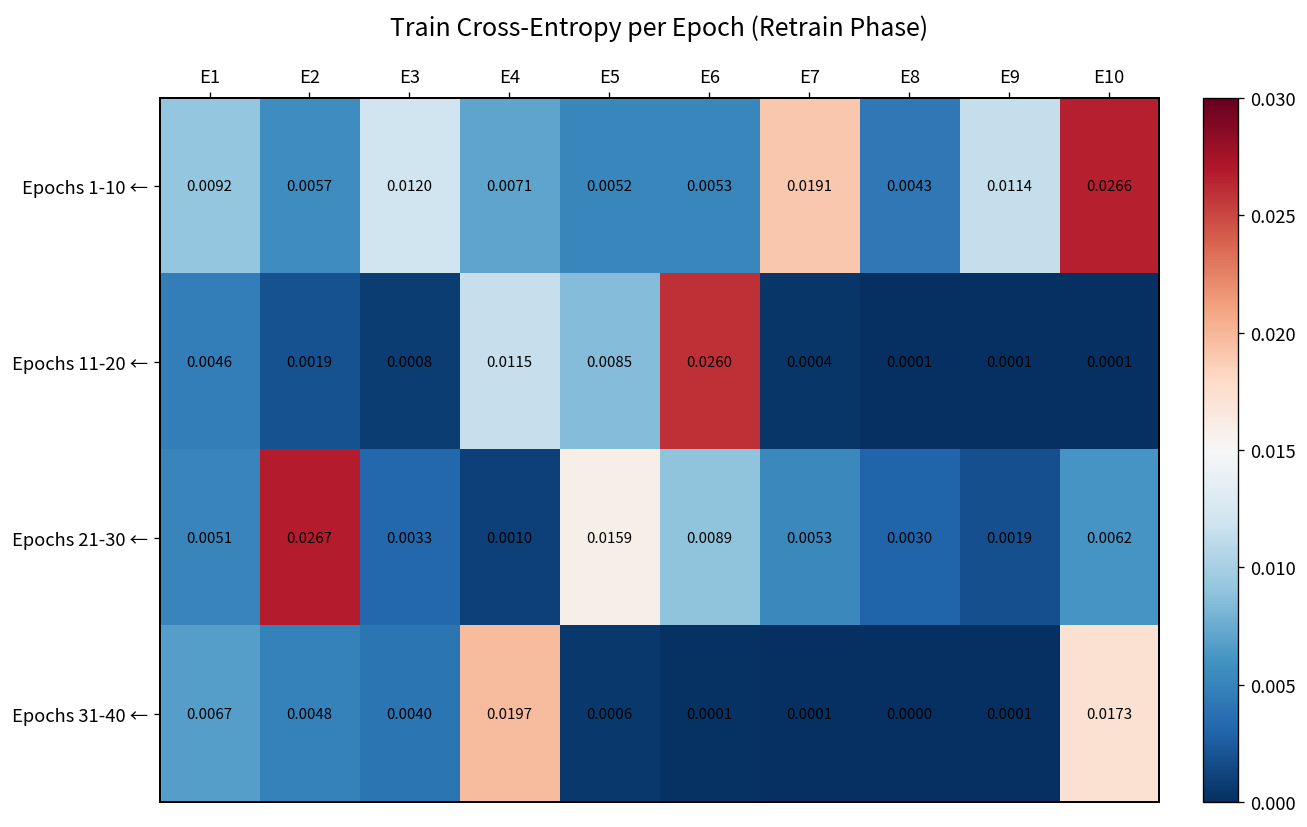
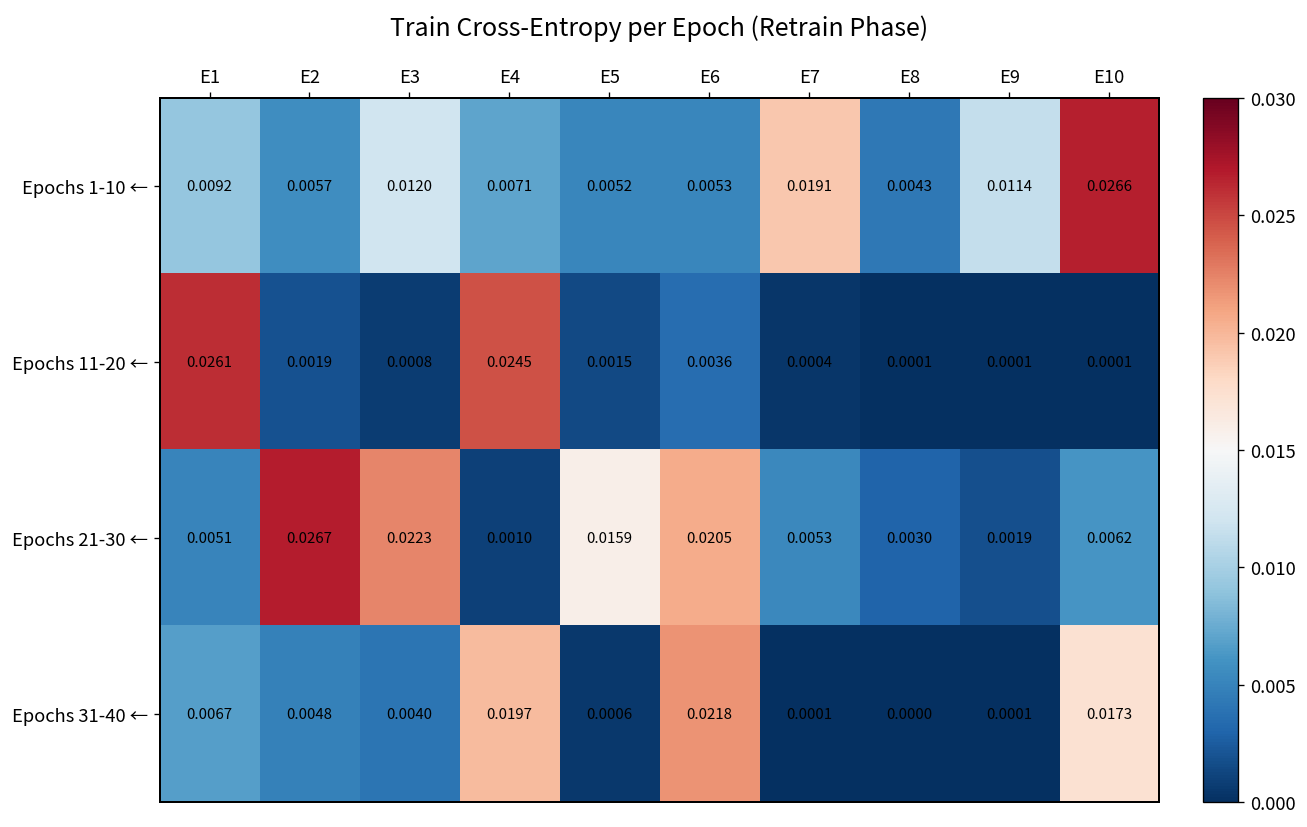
  {
    "Epochs 1-10 ←": {
      "E1": 0.0092,
      "E2": 0.0057,
      "E3": 0.0120,
      "E4": 0.0071,
      "E5": 0.0052,
      "E6": 0.0053,
      "E7": 0.0191,
      "E8": 0.0043,
      "E9": 0.0114,
      "E10": 0.0266
    },
    "Epochs 11-20 ←": {
-     "E1": 0.0046,
+     "E1": 0.0261,
      "E2": 0.0019,
      "E3": 0.0008,
-     "E4": 0.0115,
-     "E5": 0.0085,
-     "E6": 0.0260,
+     "E4": 0.0245,
+     "E5": 0.0015,
+     "E6": 0.0036,
      "E7": 0.0004,
      "E8": 0.0001,
      "E9": 0.0001,
      "E10": 0.0001
    },
    "Epochs 21-30 ←": {
      "E1": 0.0051,
      "E2": 0.0267,
-     "E3": 0.0033,
+     "E3": 0.0223,
      "E4": 0.0010,
      "E5": 0.0159,
-     "E6": 0.0089,
+     "E6": 0.0205,
      "E7": 0.0053,
      "E8": 0.0030,
      "E9": 0.0019,
      "E10": 0.0062
    },
    "Epochs 31-40 ←": {
      "E1": 0.0067,
      "E2": 0.0048,
      "E3": 0.0040,
      "E4": 0.0197,
      "E5": 0.0006,
-     "E6": 0.0001,
+     "E6": 0.0218,
      "E7": 0.0001,
      "E8": 0.0000,
      "E9": 0.0001,
      "E10": 0.0173
    }
  }
